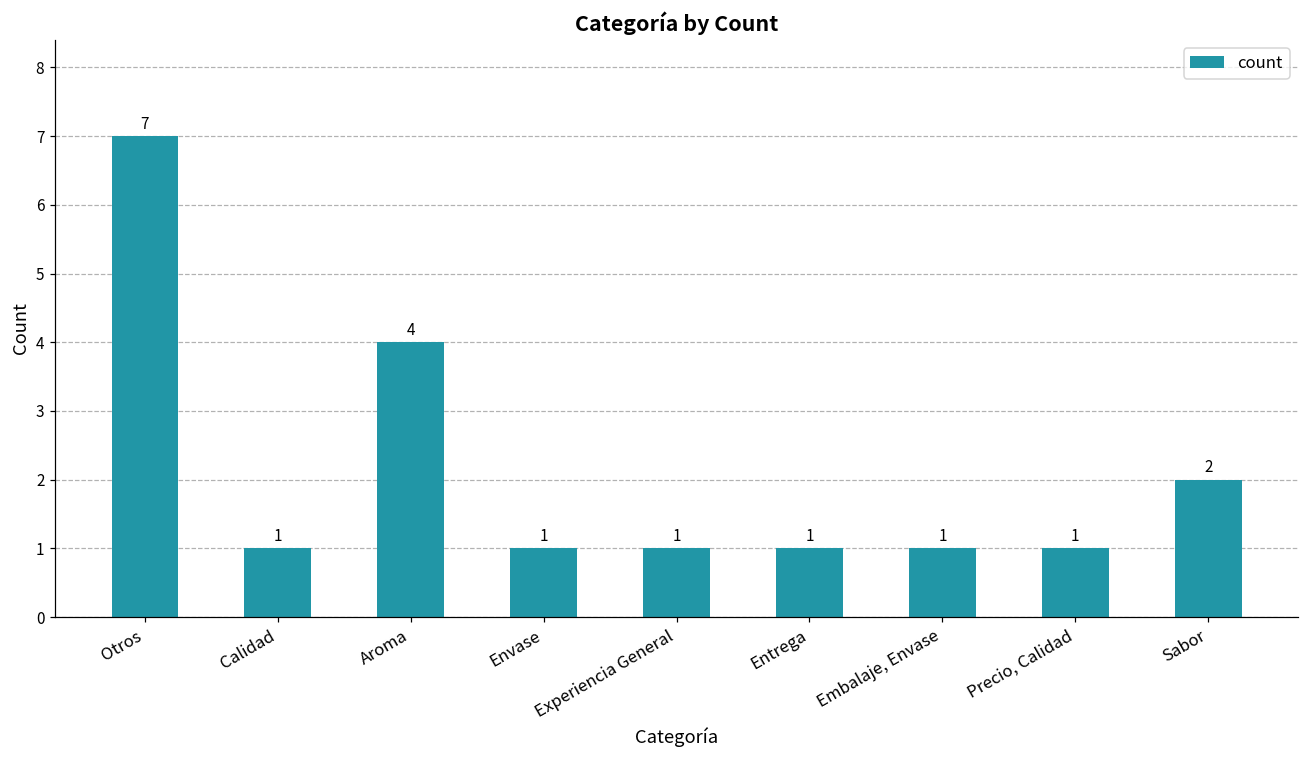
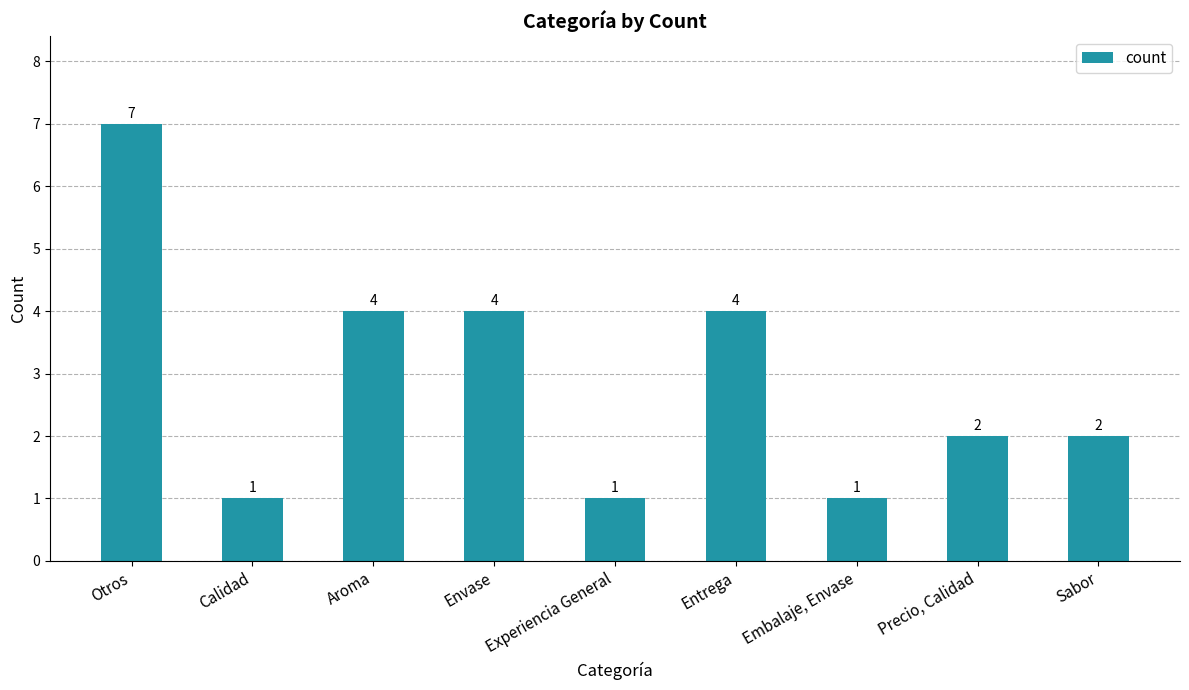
  {
    "Otros": 7,
    "Calidad": 1,
    "Aroma": 4,
-   "Envase": 1,
+   "Envase": 4,
    "Experiencia General": 1,
-   "Entrega": 1,
+   "Entrega": 4,
    "Embalaje, Envase": 1,
-   "Precio, Calidad": 1,
+   "Precio, Calidad": 2,
    "Sabor": 2
  }
